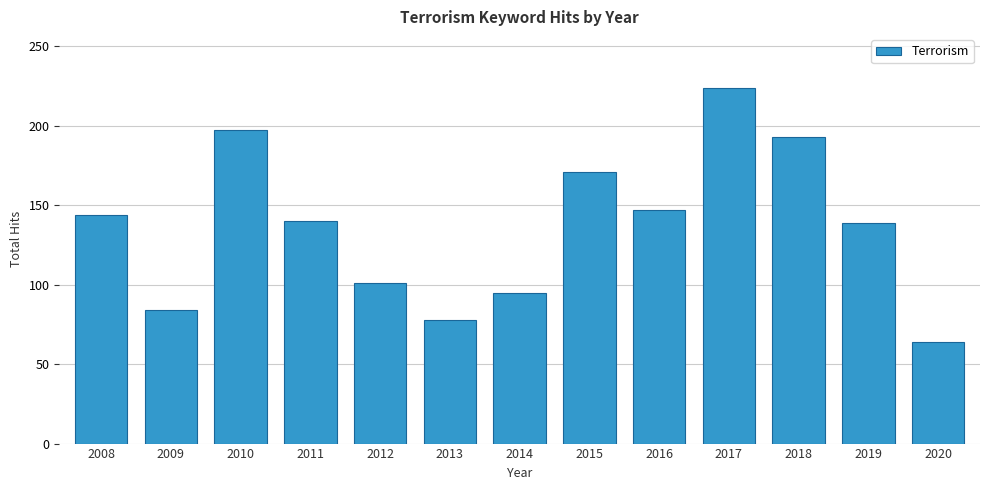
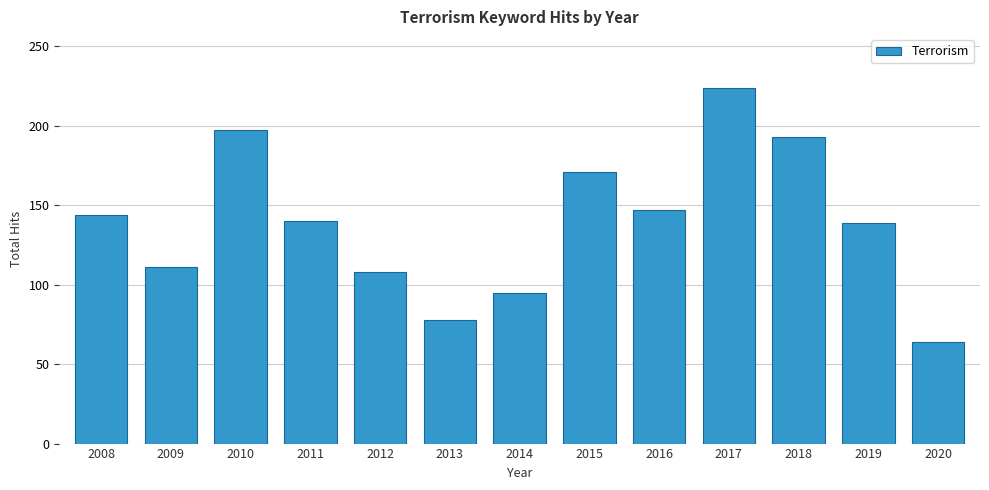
  {
    "2008": 144,
-   "2009": 84,
+   "2009": 111,
    "2010": 197,
    "2011": 140,
-   "2012": 101,
+   "2012": 108,
    "2013": 78,
    "2014": 95,
    "2015": 171,
    "2016": 147,
    "2017": 224,
    "2018": 193,
    "2019": 139,
    "2020": 64
  }
